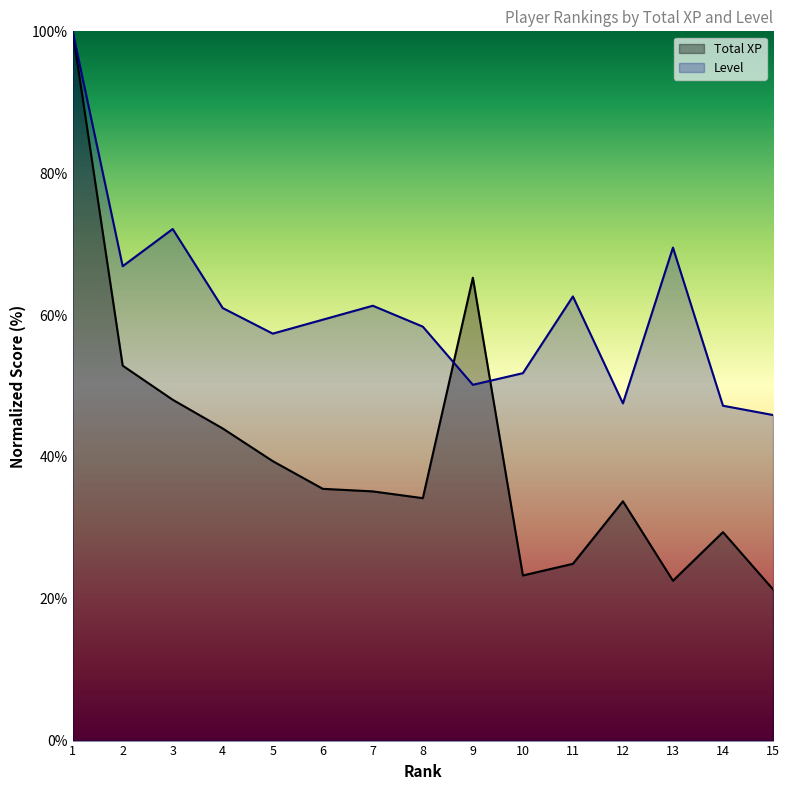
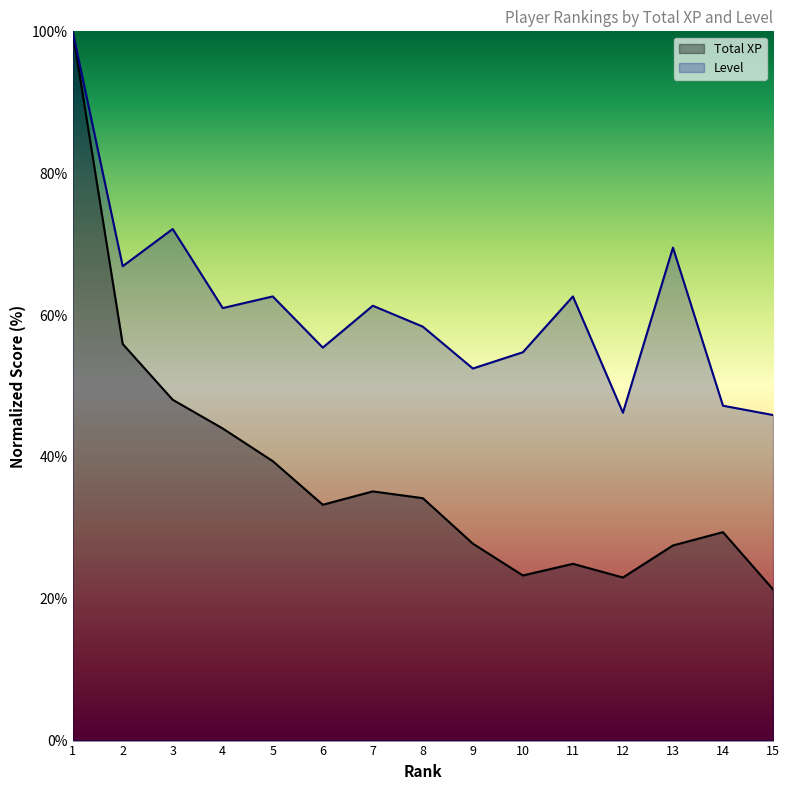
  {
    "Total XP": {
-     "2": "53%",
+     "2": "56%",
      "3": "48%",
      "4": "44%",
      "5": "39%",
-     "6": "35%",
+     "6": "33%",
      "7": "35%",
      "8": "34%",
-     "9": "65%",
+     "9": "28%",
      "10": "23%",
      "11": "25%",
-     "12": "34%",
-     "13": "23%",
+     "12": "23%",
+     "13": "28%",
      "14": "29%",
      "15": "21%"
    },
    "Level": {
      "2": "67%",
      "3": "72%",
      "4": "61%",
-     "5": "57%",
-     "6": "59%",
+     "5": "63%",
+     "6": "55%",
      "7": "61%",
      "8": "58%",
-     "9": "50%",
-     "10": "52%",
+     "9": "52%",
+     "10": "55%",
      "11": "63%",
-     "12": "48%",
+     "12": "46%",
      "13": "70%",
      "14": "47%",
      "15": "46%"
    }
  }
